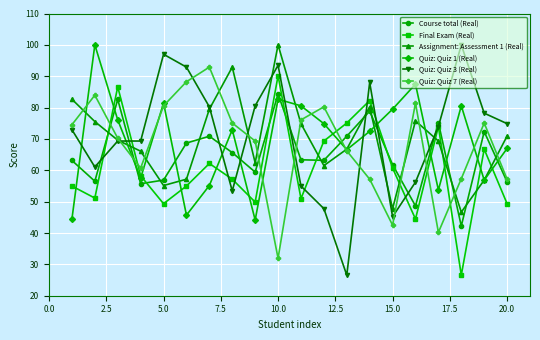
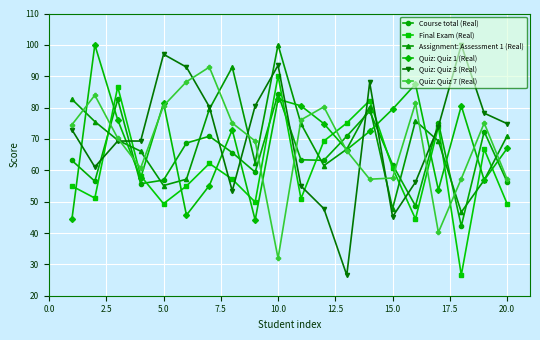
  {
    "Quiz: Quiz 7 (Real)": {
      "5.0": 81,
      "10.0": 32,
-     "15.0": 43,
+     "15.0": 58,
      "20.0": 57
    }
  }
